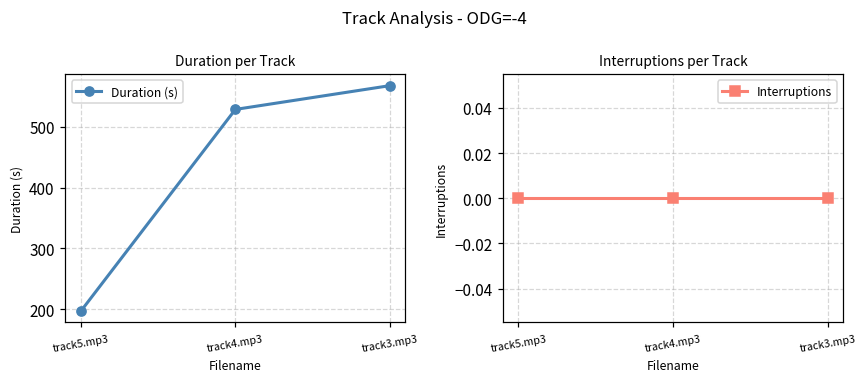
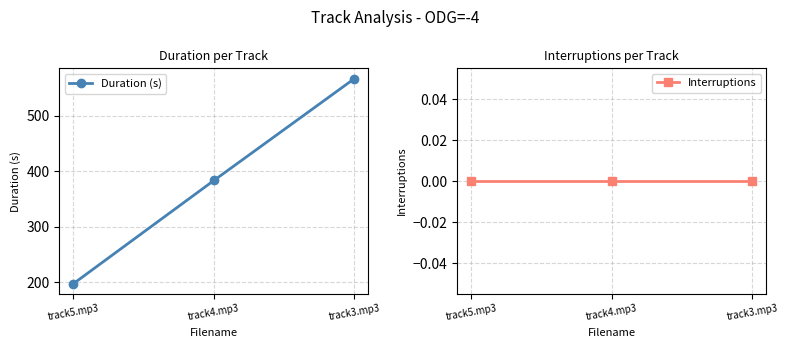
  {
    "Duration per Track": {
      "track5.mp3": 200,
-     "track4.mp3": 530,
+     "track4.mp3": 380,
      "track3.mp3": 570
    },
    "Interruptions per Track": {
      "track5.mp3": 0.000,
      "track4.mp3": 0.000,
      "track3.mp3": 0.000
    }
  }
